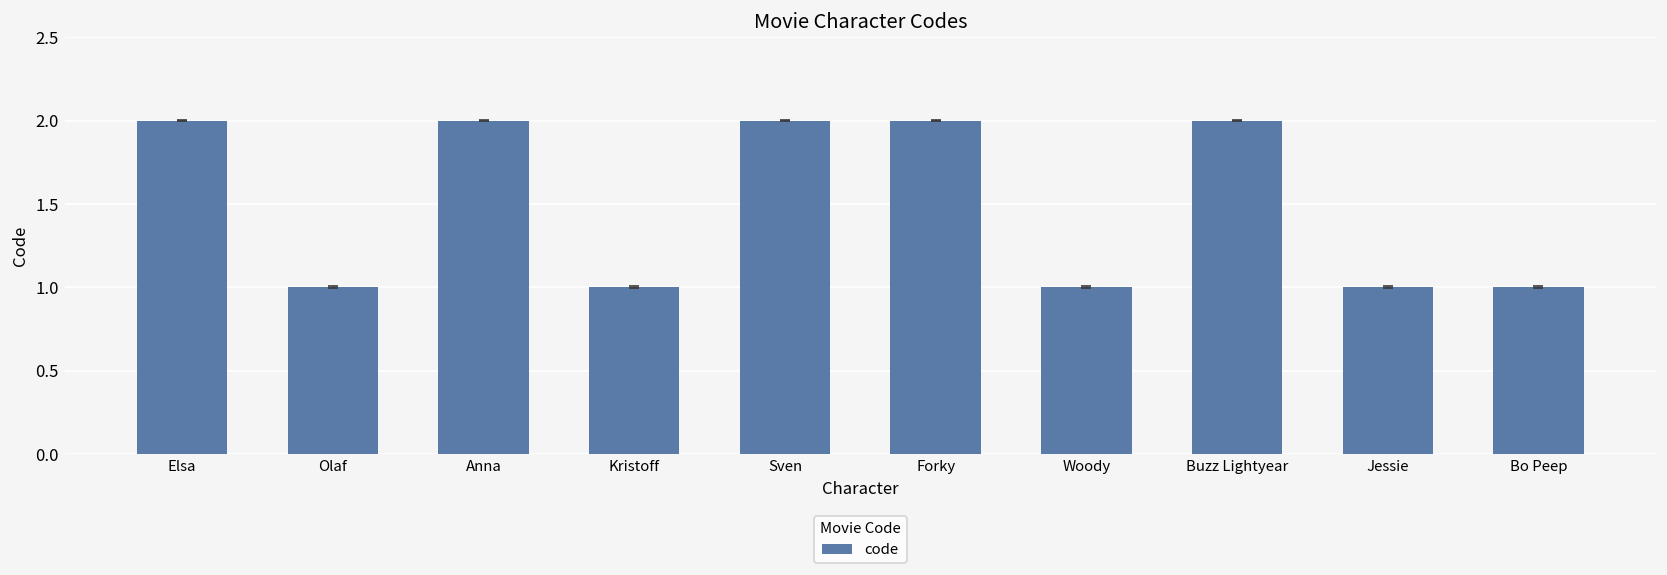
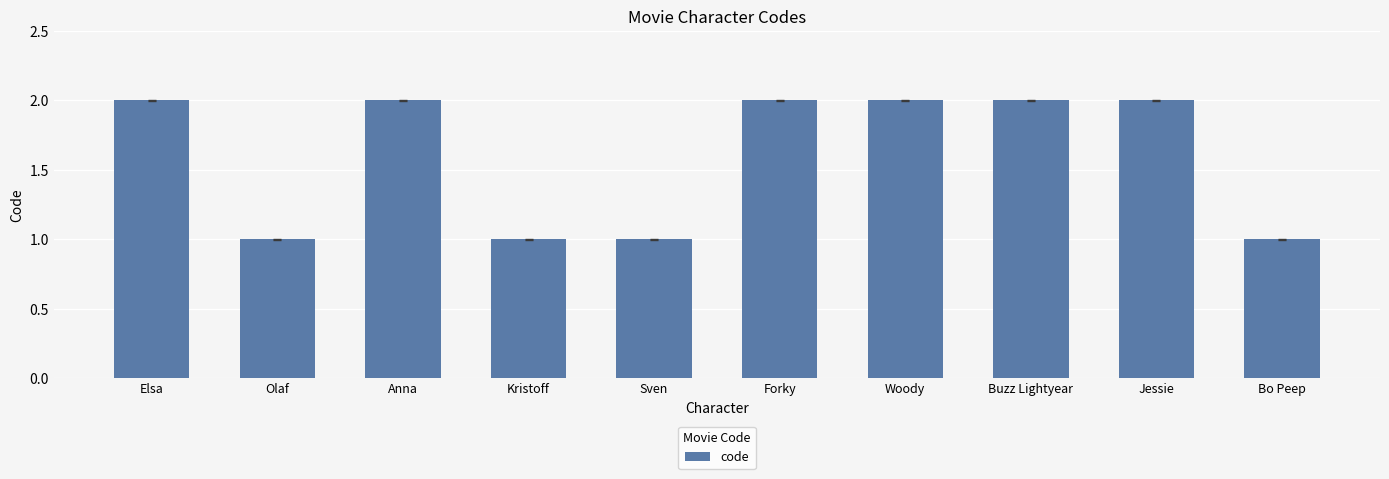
  {
    "code": {
      "Elsa": 2,
      "Olaf": 1,
      "Anna": 2,
      "Kristoff": 1,
-     "Sven": 2,
+     "Sven": 1,
      "Forky": 2,
-     "Woody": 1,
+     "Woody": 2,
      "Buzz Lightyear": 2,
-     "Jessie": 1,
+     "Jessie": 2,
      "Bo Peep": 1
    }
  }
